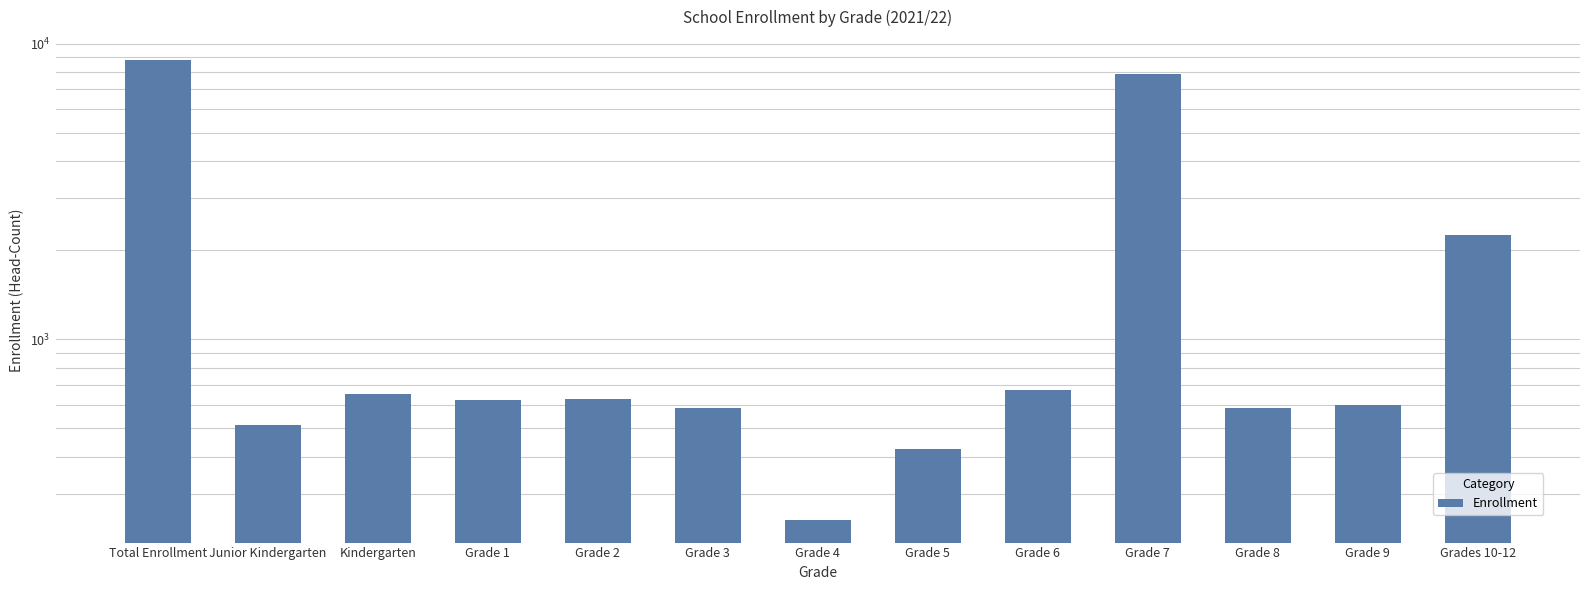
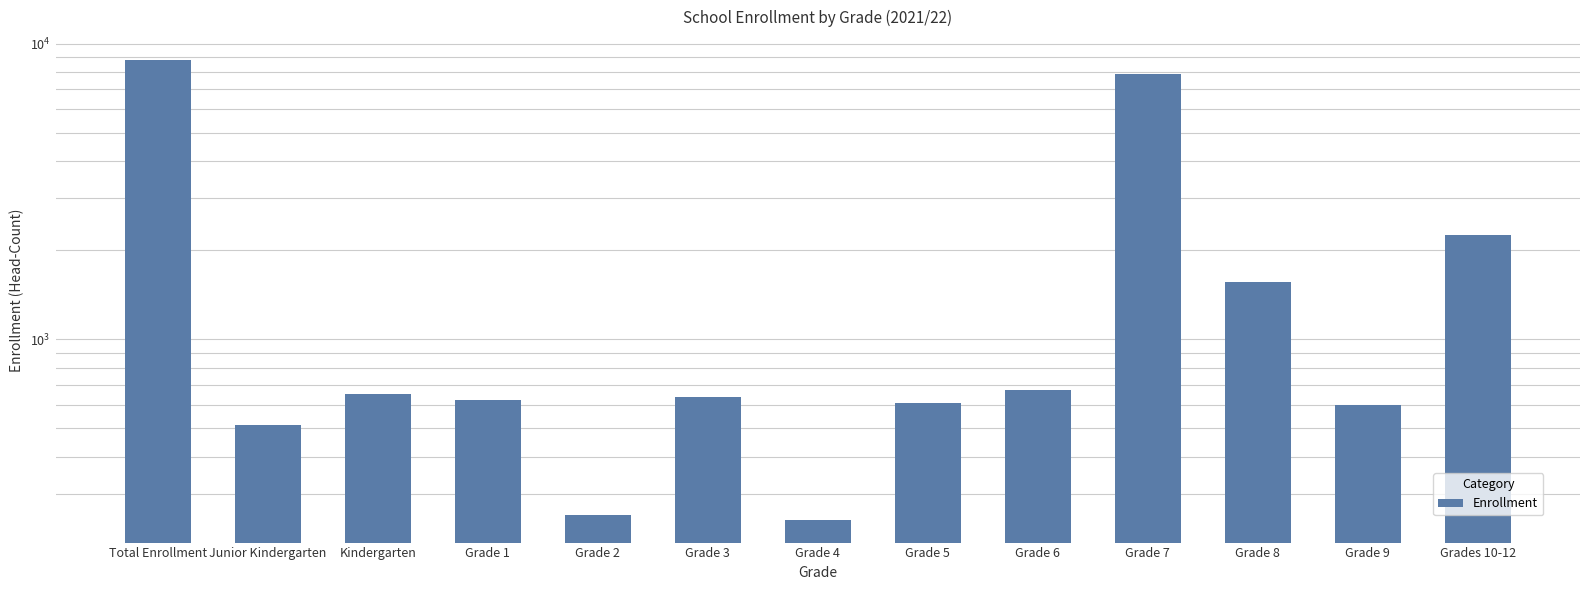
  {
    "Total Enrollment": 8800,
    "Junior Kindergarten": 510,
    "Kindergarten": 660,
    "Grade 1": 630,
-   "Grade 2": 630,
-   "Grade 3": 590,
+   "Grade 2": 260,
+   "Grade 3": 640,
    "Grade 4": 250,
-   "Grade 5": 430,
+   "Grade 5": 610,
    "Grade 6": 680,
    "Grade 7": 7900,
-   "Grade 8": 590,
+   "Grade 8": 1600,
    "Grade 9": 600,
    "Grades 10-12": 2200
  }
